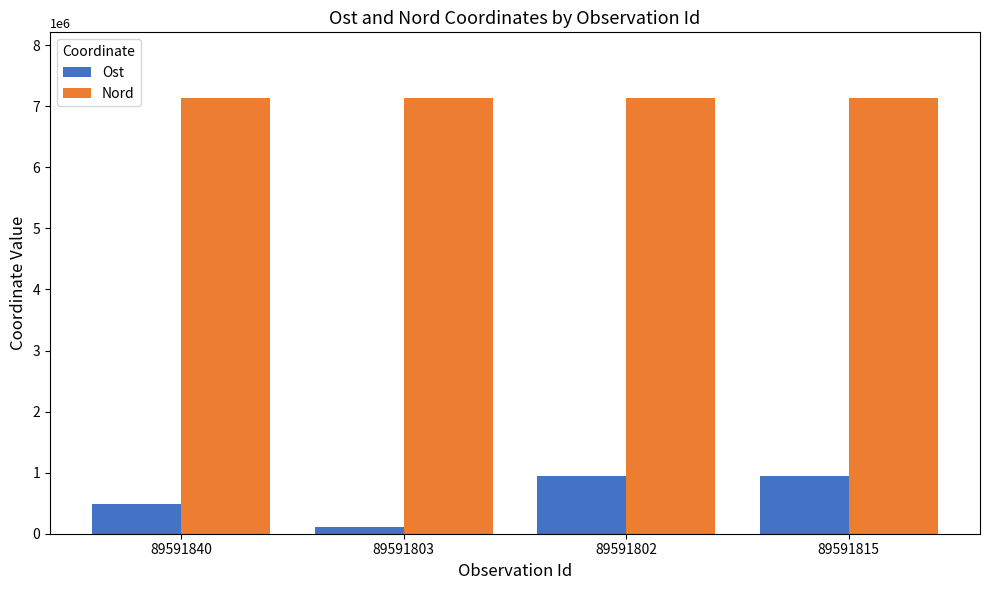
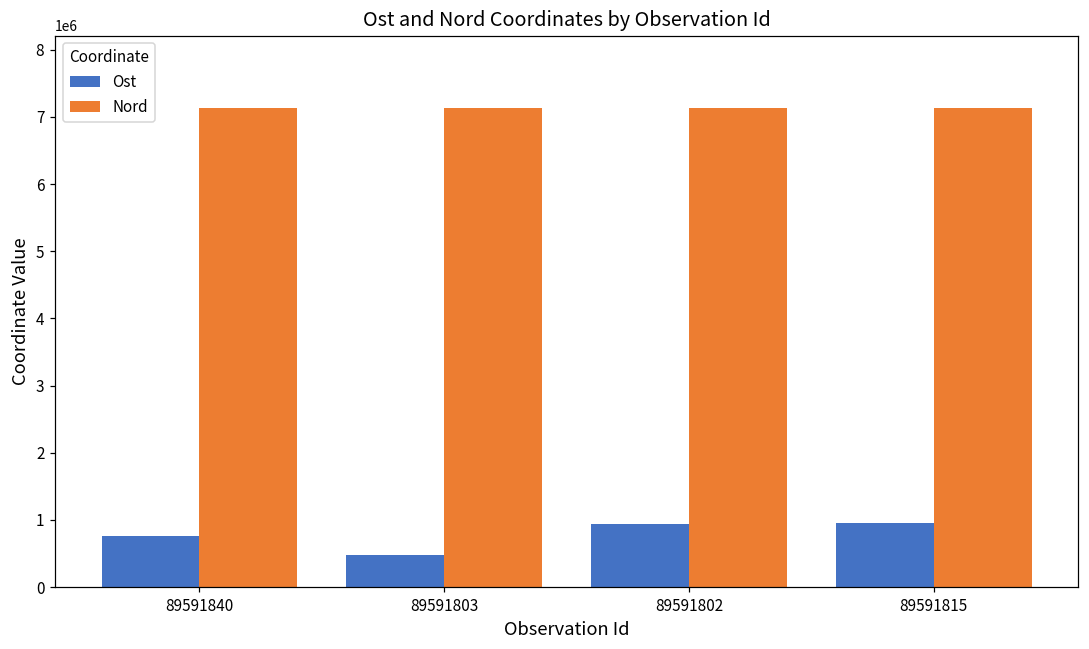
  {
    "Ost": {
-     "89591840": 500000,
-     "89591803": 100000,
+     "89591840": 800000,
+     "89591803": 500000,
      "89591802": 900000,
      "89591815": 1000000
    },
    "Nord": {
      "89591840": 7100000,
      "89591803": 7100000,
      "89591802": 7100000,
      "89591815": 7100000
    }
  }
